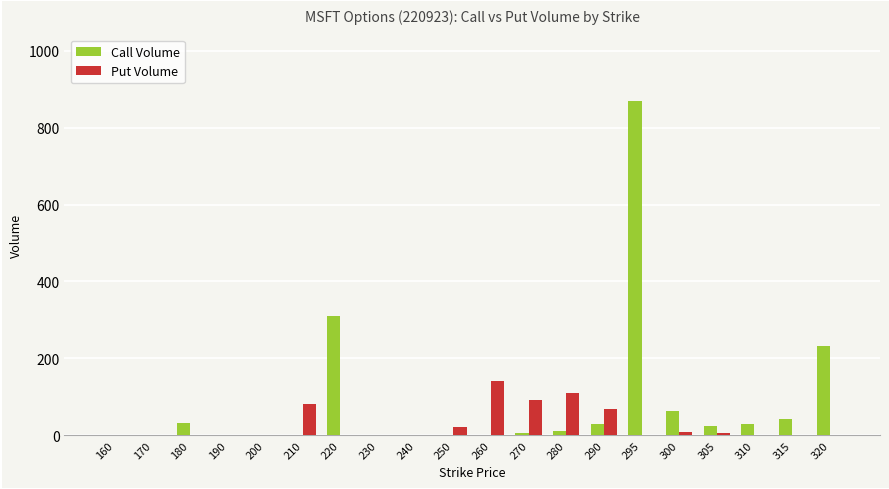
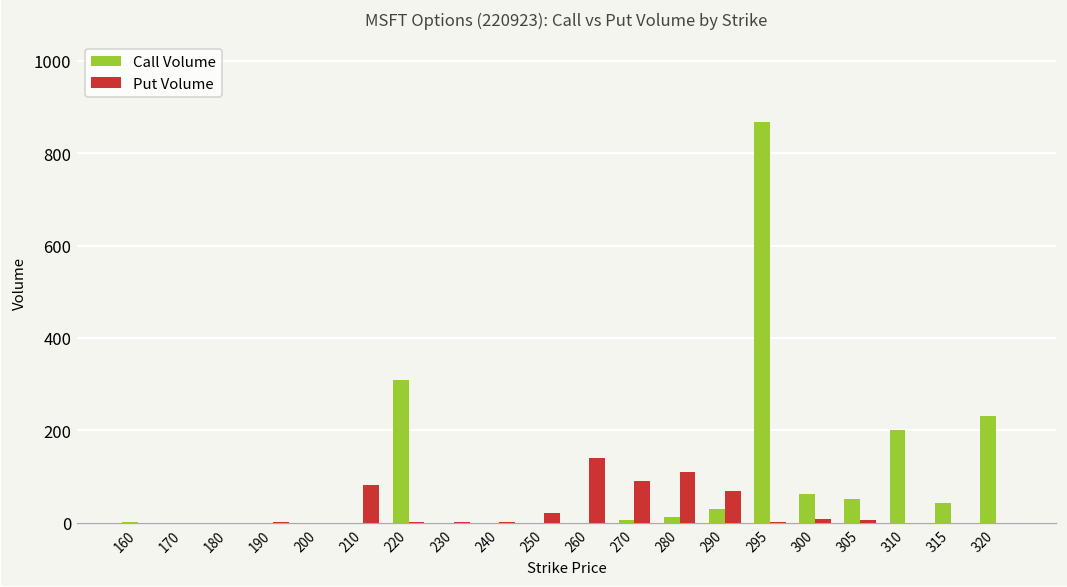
  {
    "Call Volume": {
      "170": 0,
-     "180": 30,
+     "180": 0,
      "190": 0,
      "200": 0,
      "210": 0,
      "220": 310,
      "230": 0,
      "240": 0,
      "250": 0,
      "260": 0,
      "280": 10,
      "290": 30,
      "295": 870,
      "300": 60,
-     "305": 30,
-     "310": 30,
+     "305": 50,
+     "310": 200,
      "315": 40,
      "320": 230
    },
    "Put Volume": {
      "160": 0,
      "170": 0,
      "180": 0,
      "200": 0,
      "210": 80,
      "250": 20,
      "260": 140,
      "270": 90,
      "280": 110,
      "290": 70,
      "300": 10,
      "310": 0,
      "315": 0,
      "320": 0
    }
  }
